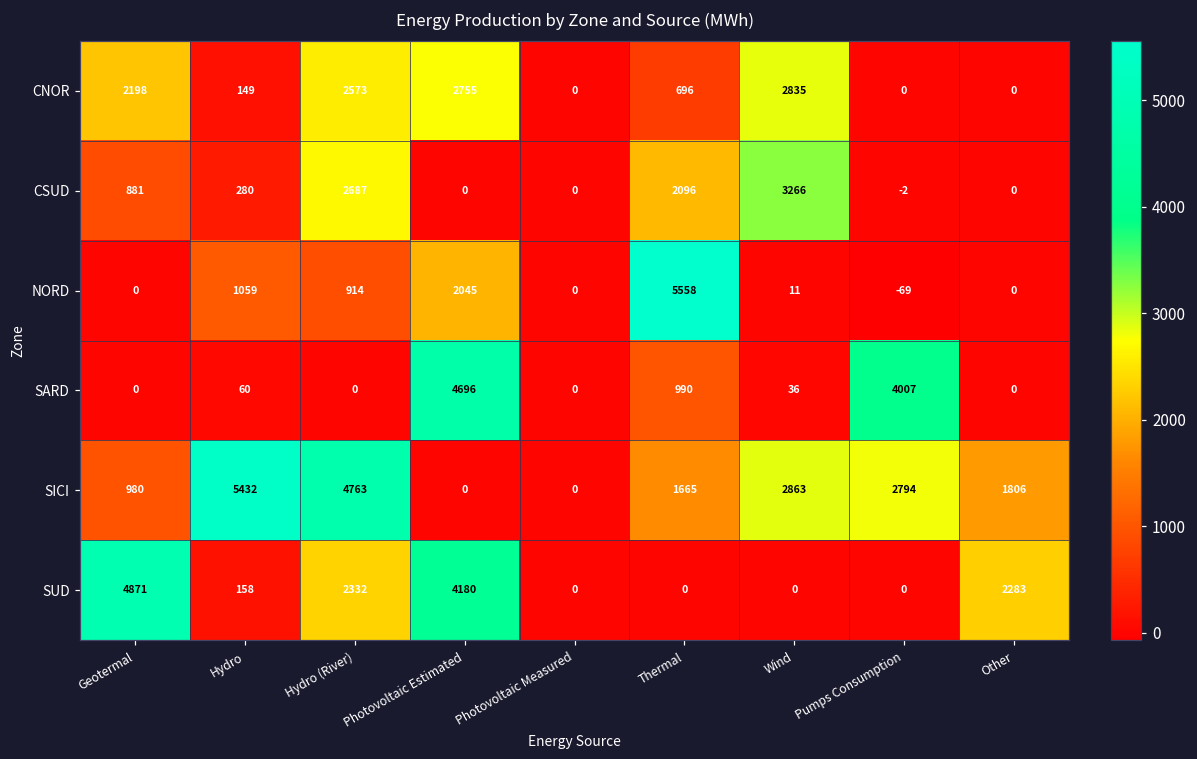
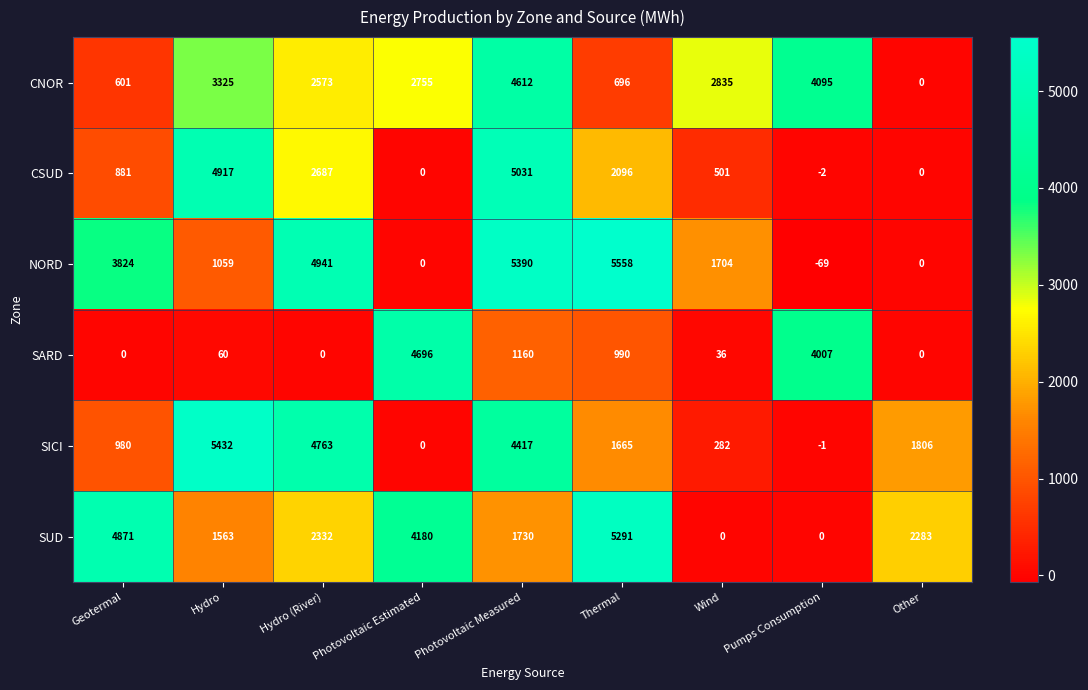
  {
    "CNOR": {
-     "Geotermal": 2198,
-     "Hydro": 149,
+     "Geotermal": 601,
+     "Hydro": 3325,
      "Hydro (River)": 2573,
      "Photovoltaic Estimated": 2755,
-     "Photovoltaic Measured": 0,
+     "Photovoltaic Measured": 4612,
      "Thermal": 696,
      "Wind": 2835,
-     "Pumps Consumption": 0,
+     "Pumps Consumption": 4095,
      "Other": 0
    },
    "CSUD": {
      "Geotermal": 881,
-     "Hydro": 280,
+     "Hydro": 4917,
      "Hydro (River)": 2687,
      "Photovoltaic Estimated": 0,
-     "Photovoltaic Measured": 0,
+     "Photovoltaic Measured": 5031,
      "Thermal": 2096,
-     "Wind": 3266,
+     "Wind": 501,
      "Pumps Consumption": -2,
      "Other": 0
    },
    "NORD": {
-     "Geotermal": 0,
+     "Geotermal": 3824,
      "Hydro": 1059,
-     "Hydro (River)": 914,
-     "Photovoltaic Estimated": 2045,
-     "Photovoltaic Measured": 0,
+     "Hydro (River)": 4941,
+     "Photovoltaic Estimated": 0,
+     "Photovoltaic Measured": 5390,
      "Thermal": 5558,
-     "Wind": 11,
+     "Wind": 1704,
      "Pumps Consumption": -69,
      "Other": 0
    },
    "SARD": {
      "Geotermal": 0,
      "Hydro": 60,
      "Hydro (River)": 0,
      "Photovoltaic Estimated": 4696,
-     "Photovoltaic Measured": 0,
+     "Photovoltaic Measured": 1160,
      "Thermal": 990,
      "Wind": 36,
      "Pumps Consumption": 4007,
      "Other": 0
    },
    "SICI": {
      "Geotermal": 980,
      "Hydro": 5432,
      "Hydro (River)": 4763,
      "Photovoltaic Estimated": 0,
-     "Photovoltaic Measured": 0,
+     "Photovoltaic Measured": 4417,
      "Thermal": 1665,
-     "Wind": 2863,
-     "Pumps Consumption": 2794,
+     "Wind": 282,
+     "Pumps Consumption": -1,
      "Other": 1806
    },
    "SUD": {
      "Geotermal": 4871,
-     "Hydro": 158,
+     "Hydro": 1563,
      "Hydro (River)": 2332,
      "Photovoltaic Estimated": 4180,
-     "Photovoltaic Measured": 0,
-     "Thermal": 0,
+     "Photovoltaic Measured": 1730,
+     "Thermal": 5291,
      "Wind": 0,
      "Pumps Consumption": 0,
      "Other": 2283
    }
  }
